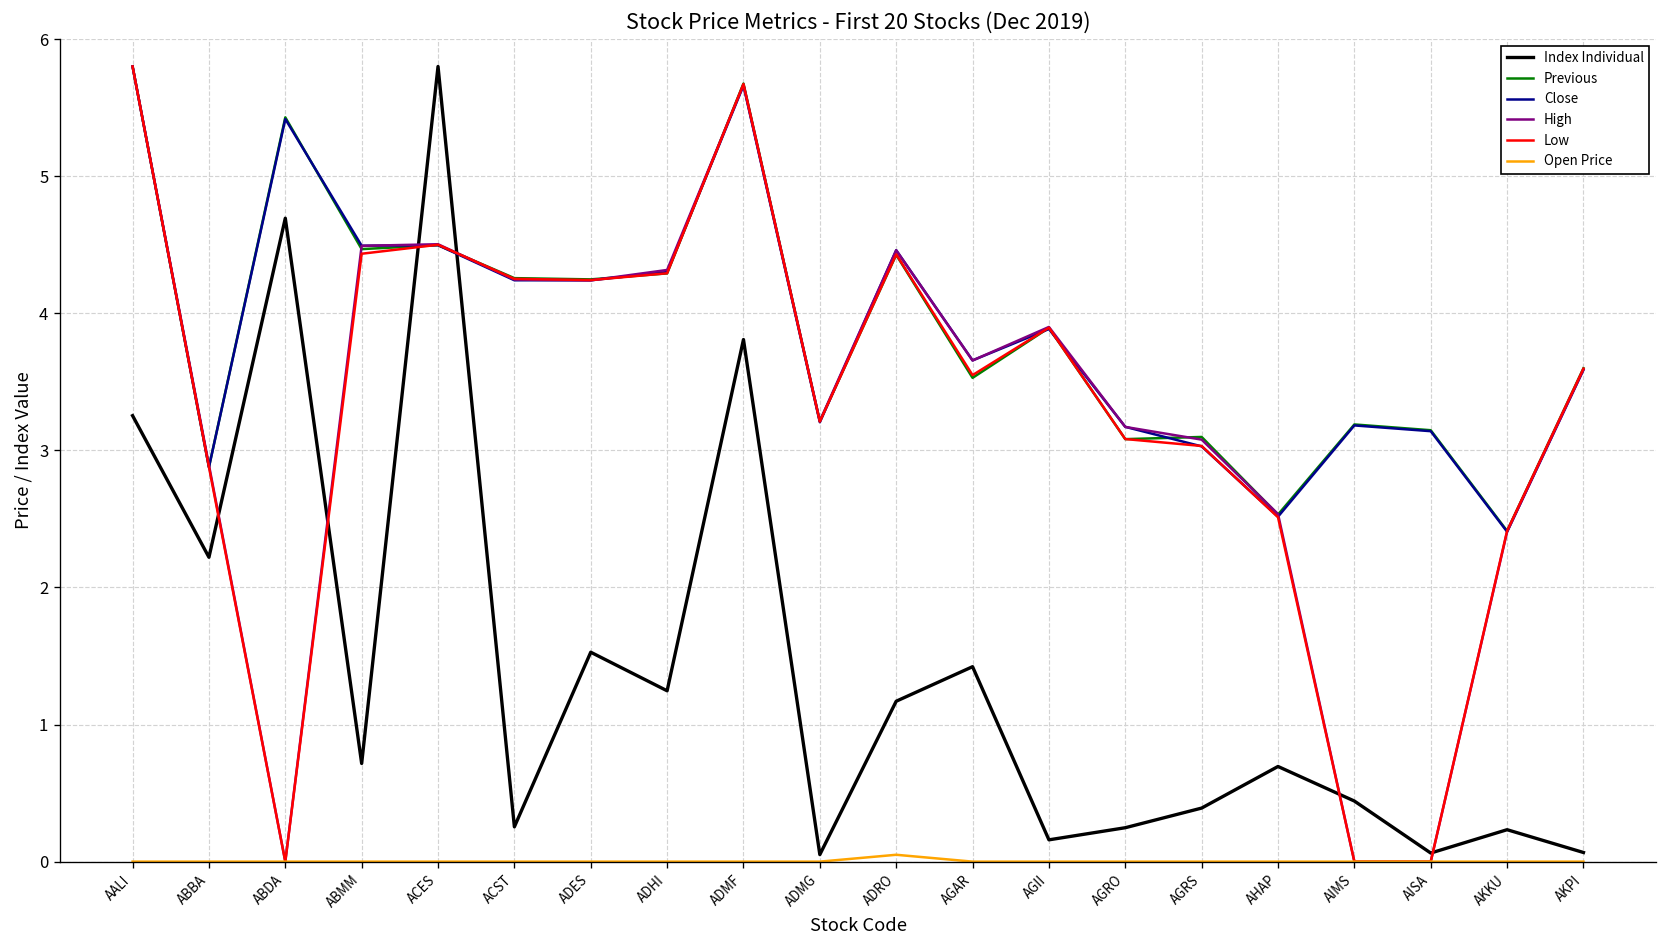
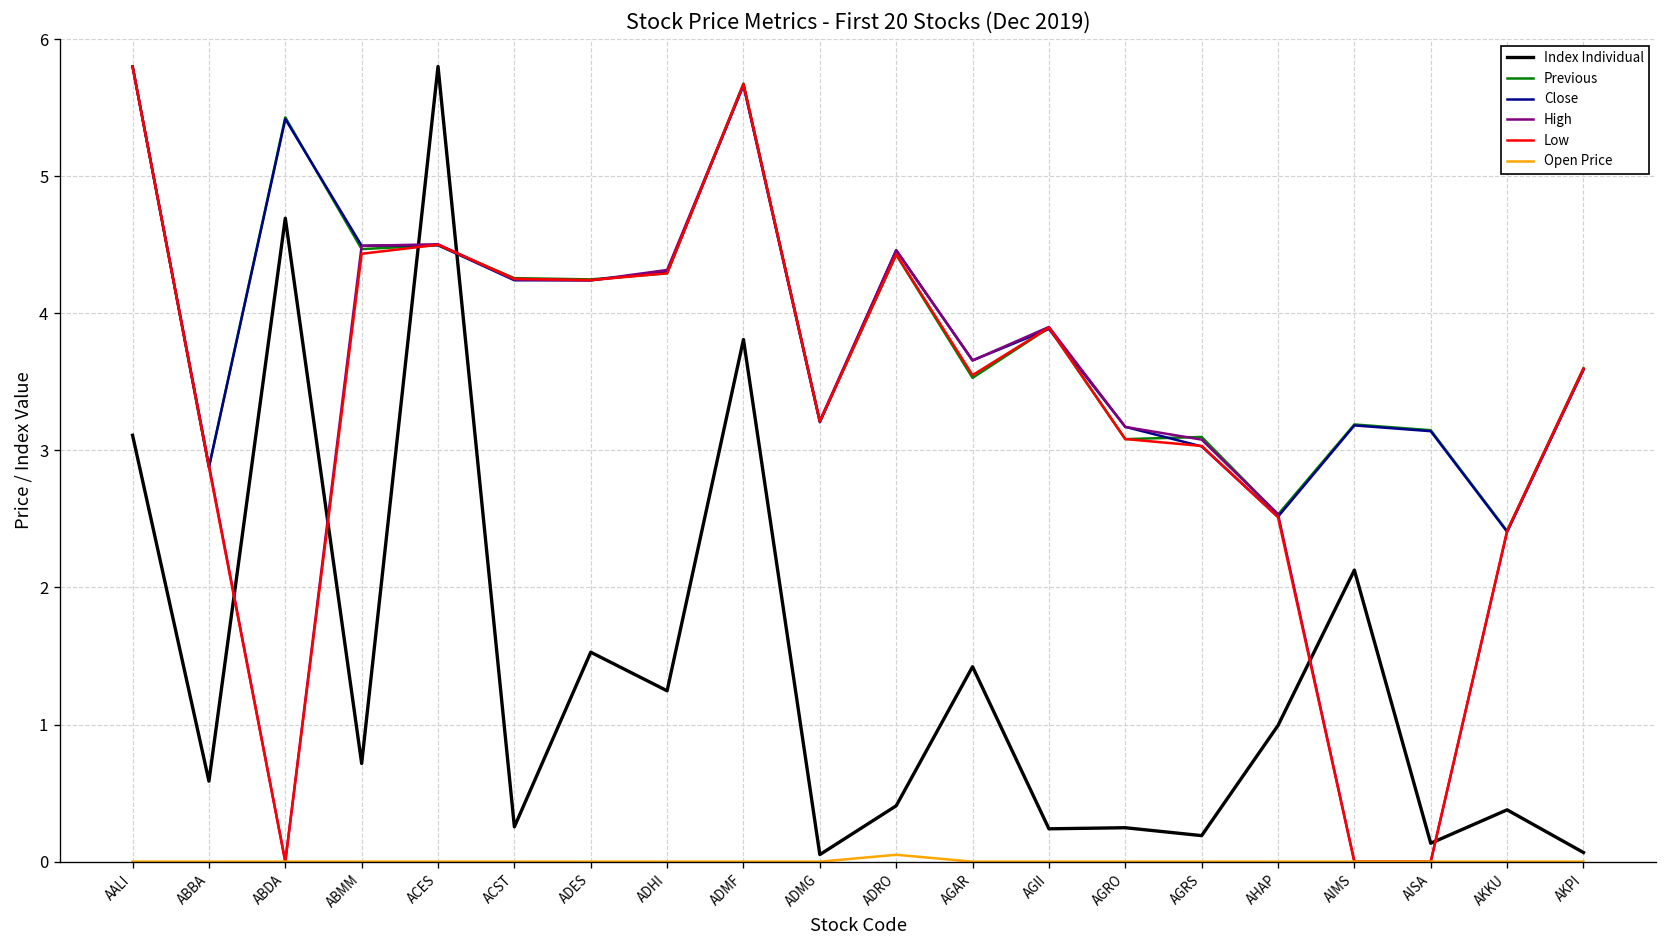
  {
    "Index Individual": {
-     "AALI": 3.25,
-     "ABBA": 2.22,
+     "AALI": 3.11,
+     "ABBA": 0.59,
      "ABDA": 4.69,
      "ABMM": 0.72,
      "ACES": 5.80,
      "ACST": 0.25,
      "ADES": 1.53,
      "ADHI": 1.25,
      "ADMF": 3.81,
      "ADMG": 0.05,
-     "ADRO": 1.17,
+     "ADRO": 0.41,
      "AGAR": 1.42,
-     "AGII": 0.16,
+     "AGII": 0.24,
      "AGRO": 0.25,
-     "AGRS": 0.39,
-     "AHAP": 0.69,
-     "AIMS": 0.44,
-     "AISA": 0.06,
-     "AKKU": 0.23,
+     "AGRS": 0.19,
+     "AHAP": 0.99,
+     "AIMS": 2.13,
+     "AISA": 0.13,
+     "AKKU": 0.38,
      "AKPI": 0.07
    },
    "Previous": {
      "ABMM": 4.47
    },
    "Low": {
      "ABMM": 4.43
    },
    "Open Price": {
      "AALI": 0.00,
      "ABBA": 0.00,
      "ABMM": 0.00,
      "ACES": 0.00,
      "ACST": 0.00,
      "ADES": 0.00,
      "ADHI": 0.00,
      "ADMF": 0.00,
      "ADMG": 0.00,
      "ADRO": 0.05,
      "AGAR": 0.00,
      "AGII": 0.00,
      "AGRO": 0.00,
      "AGRS": 0.00,
      "AHAP": 0.00,
      "AKKU": 0.00,
      "AKPI": 0.00
    }
  }
